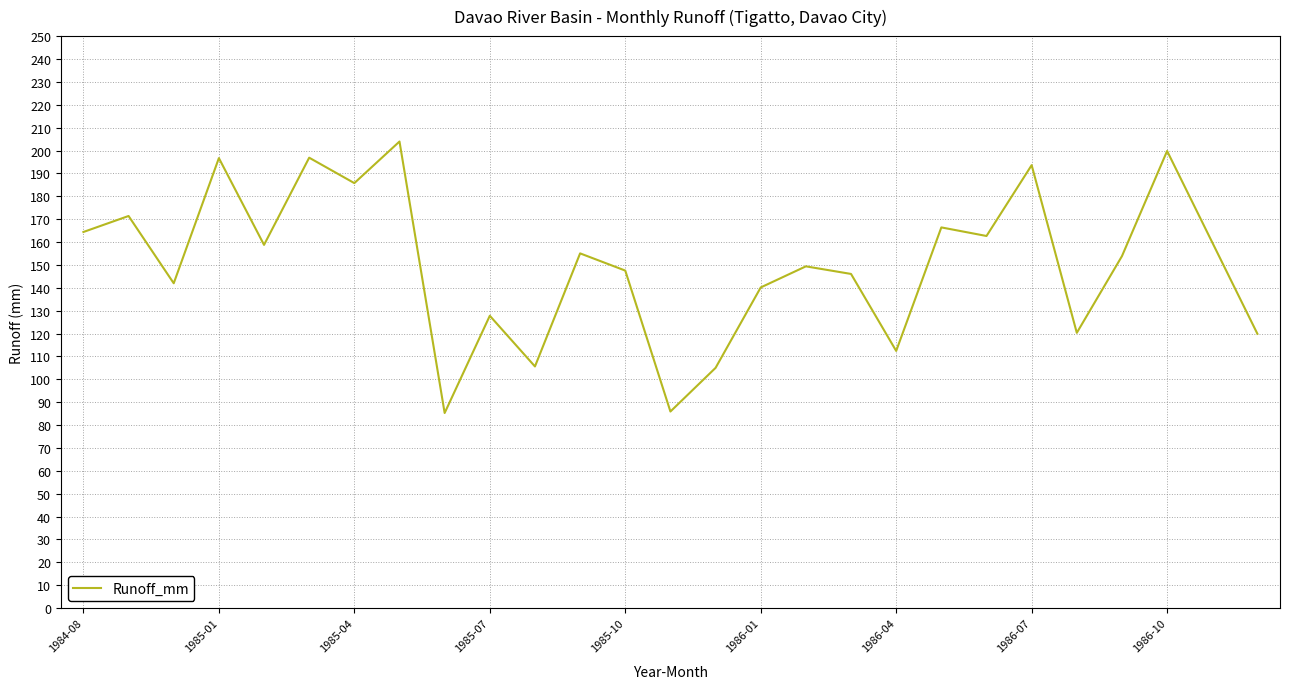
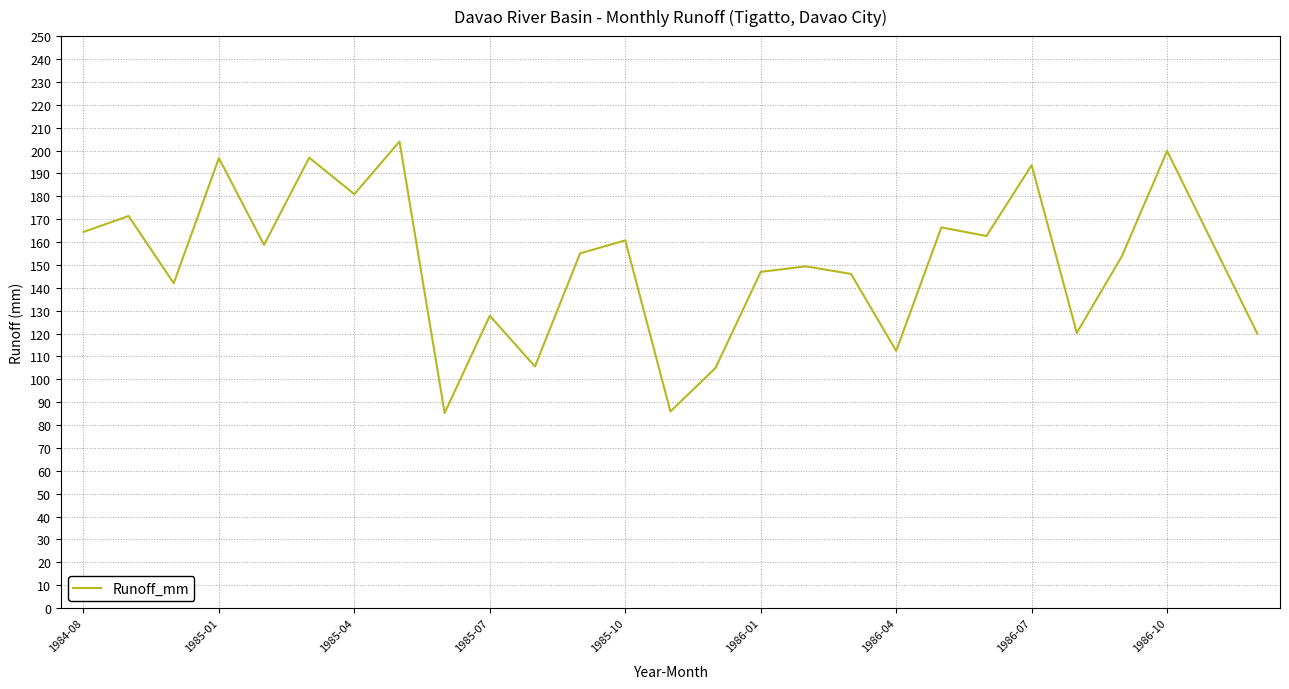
  {
    "1984-08": 164,
    "1985-01": 197,
-   "1985-04": 186,
+   "1985-04": 181,
    "1985-07": 128,
-   "1985-10": 148,
-   "1986-01": 140,
+   "1985-10": 161,
+   "1986-01": 147,
    "1986-04": 112,
    "1986-07": 194,
    "1986-10": 200
  }
